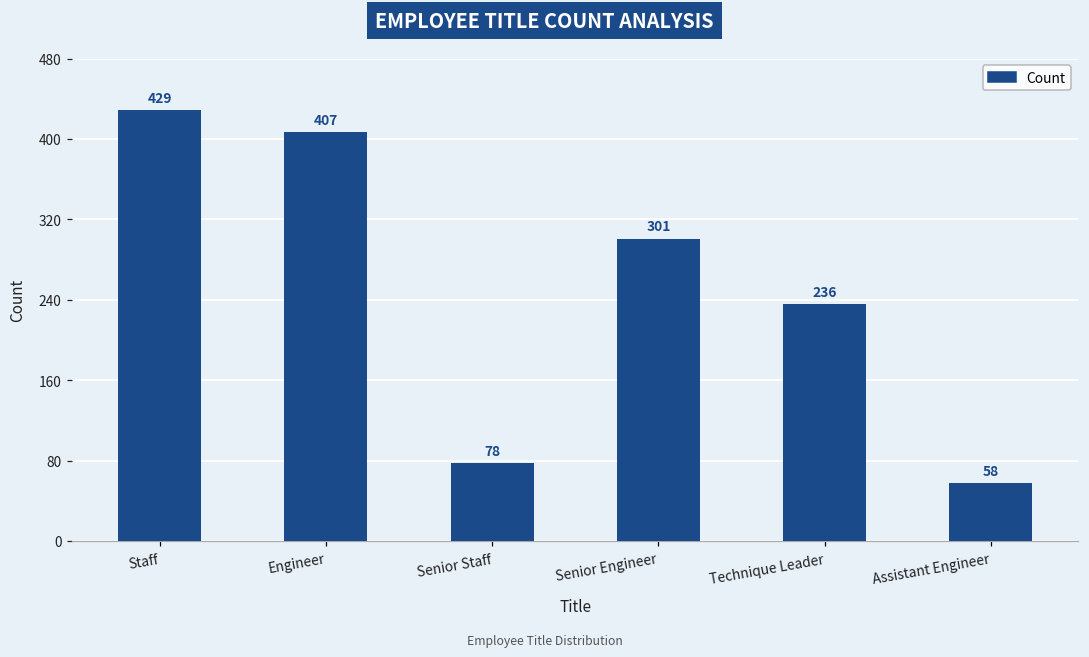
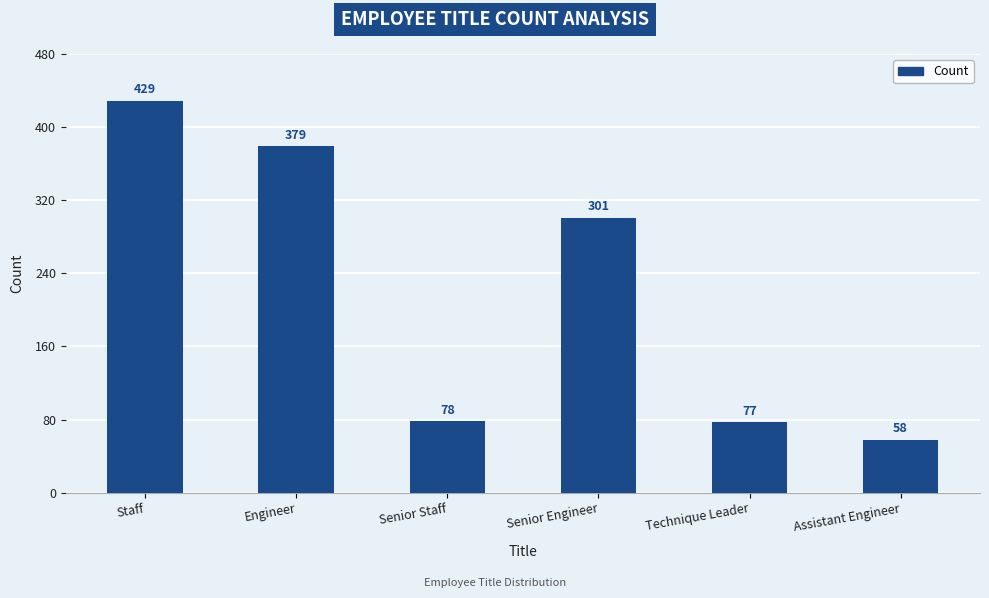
  {
    "Staff": 429,
-   "Engineer": 407,
+   "Engineer": 379,
    "Senior Staff": 78,
    "Senior Engineer": 301,
-   "Technique Leader": 236,
+   "Technique Leader": 77,
    "Assistant Engineer": 58
  }
